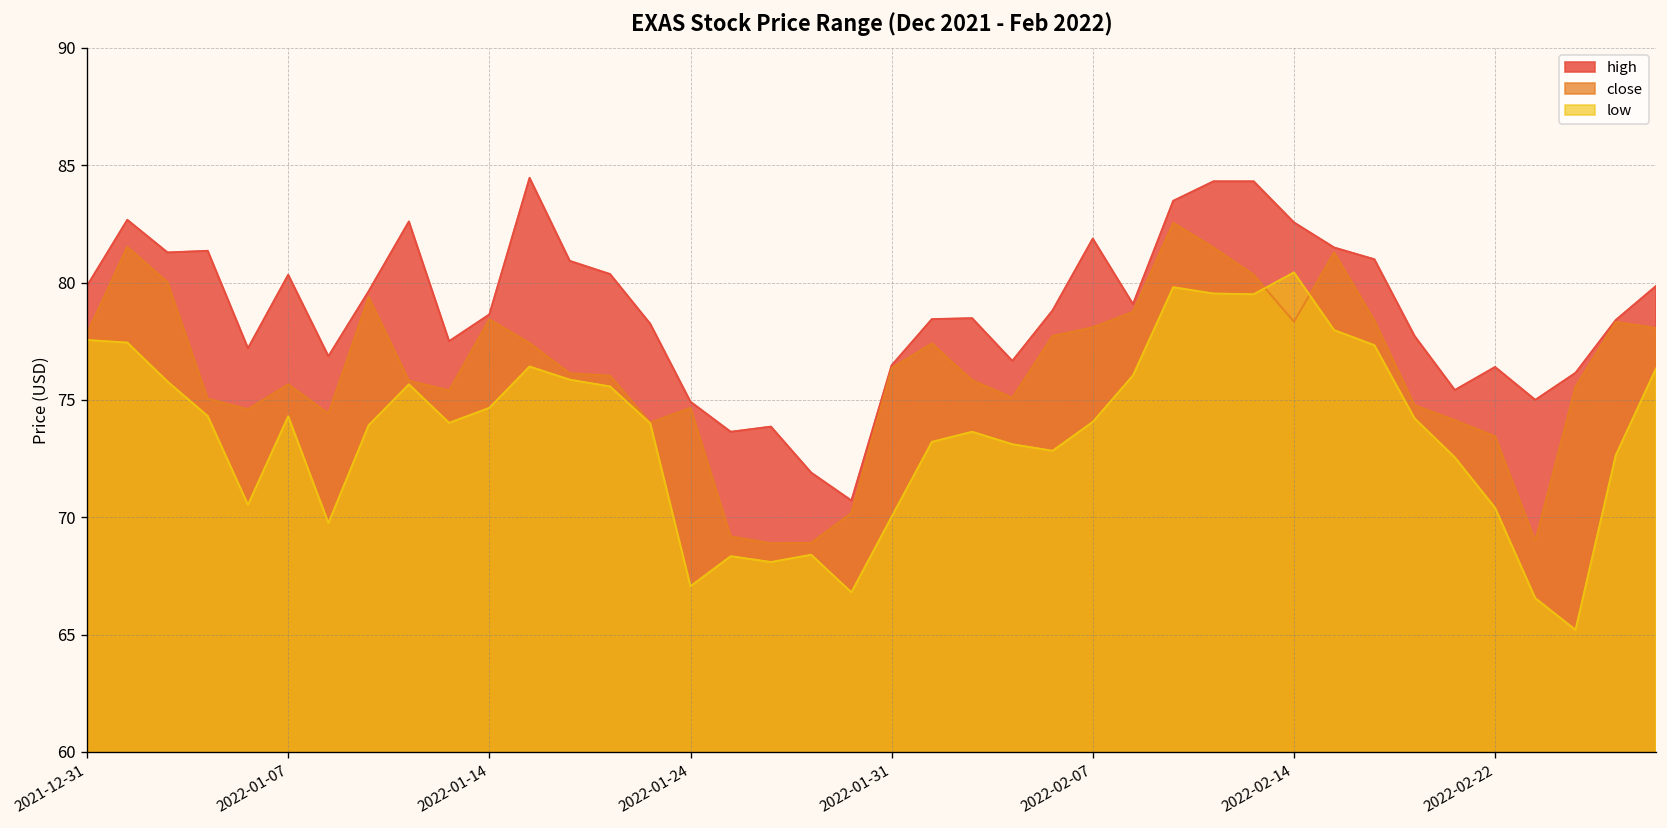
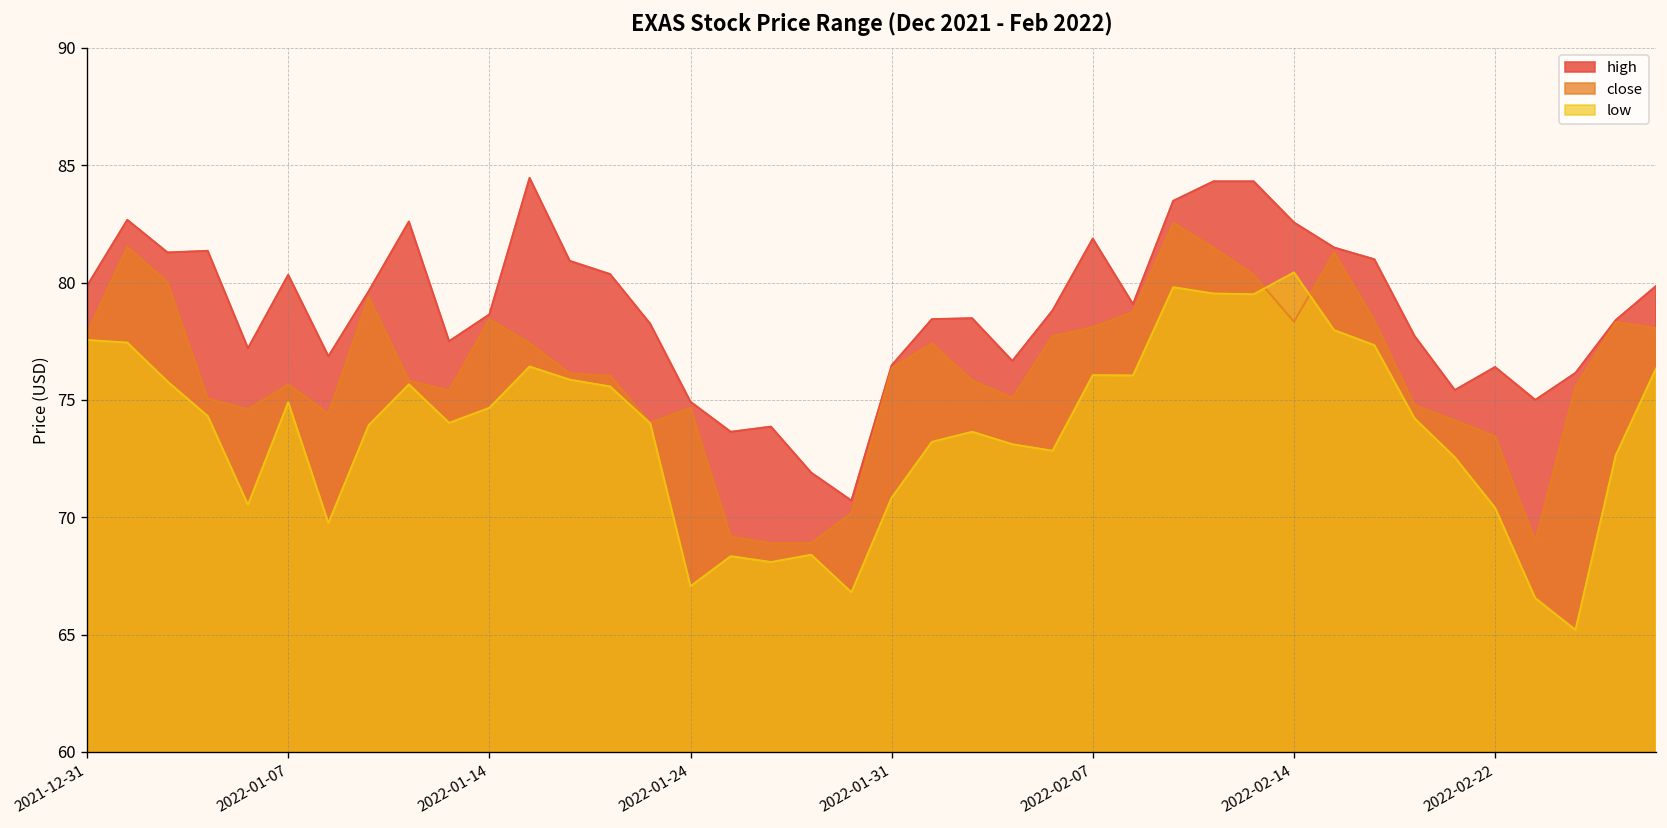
  {
    "low": {
      "2021-12-31": 77.6,
-     "2022-01-07": 74.3,
+     "2022-01-07": 74.9,
      "2022-01-14": 74.7,
      "2022-01-24": 67.1,
-     "2022-01-31": 70.0,
-     "2022-02-07": 74.1,
+     "2022-01-31": 70.8,
+     "2022-02-07": 76.1,
      "2022-02-14": 80.4,
      "2022-02-22": 70.4
    }
  }
